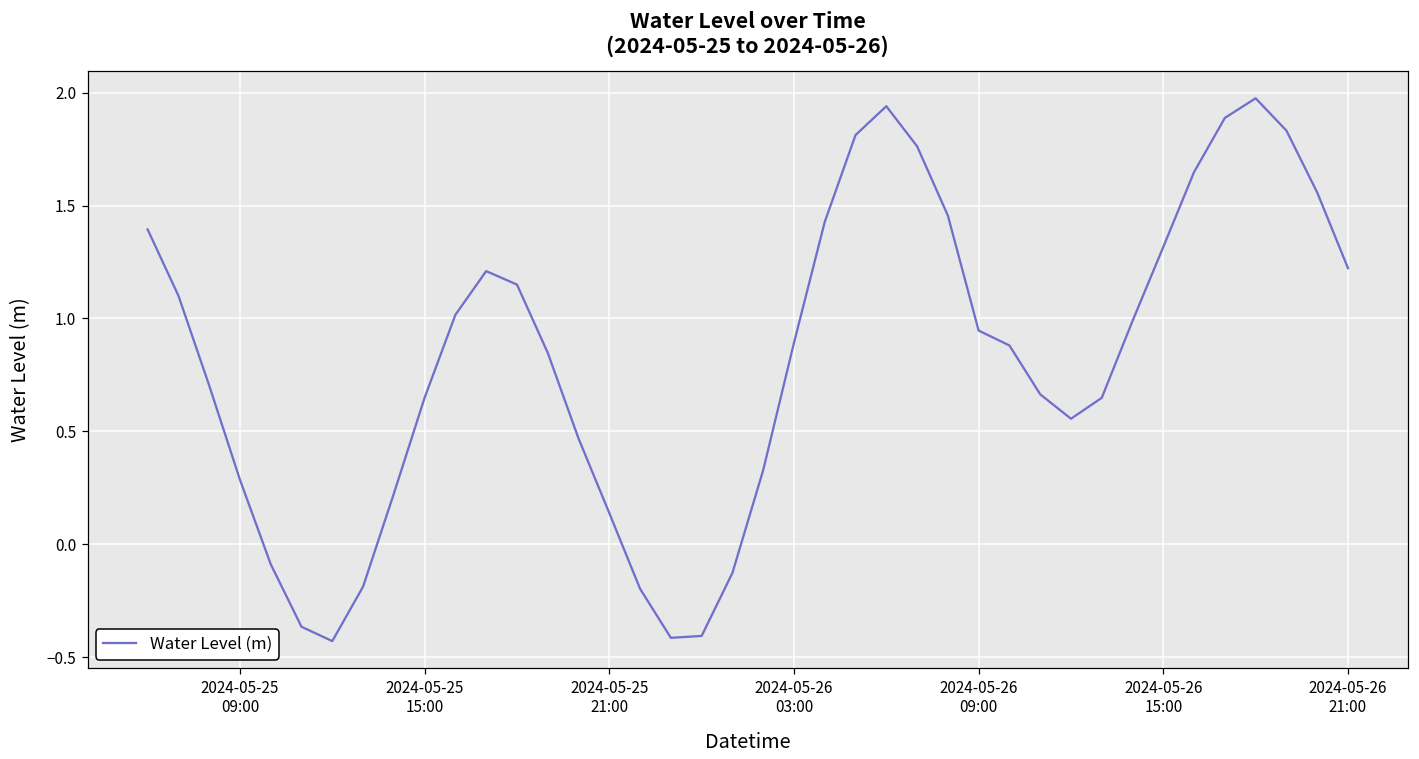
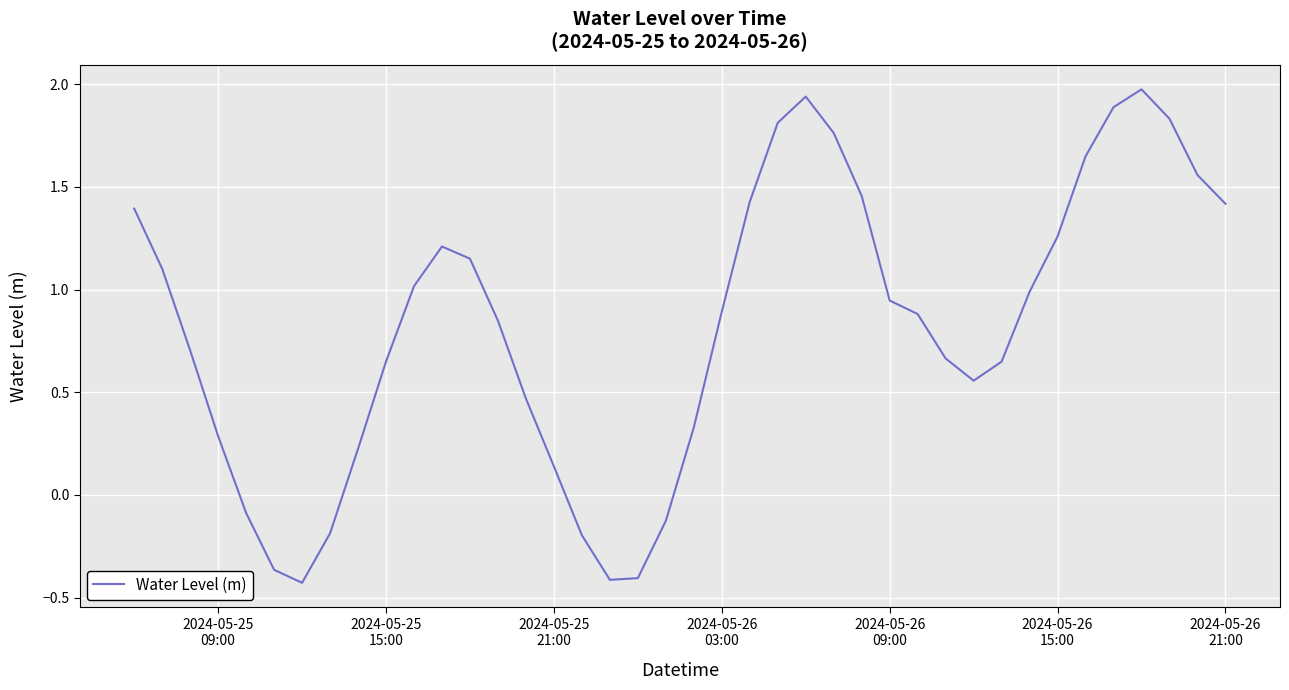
  {
    "2024-05-25 09:00": 0.29,
    "2024-05-25 15:00": 0.65,
    "2024-05-25 21:00": 0.14,
    "2024-05-26 03:00": 0.89,
    "2024-05-26 09:00": 0.95,
-   "2024-05-26 15:00": 1.32,
-   "2024-05-26 21:00": 1.22
+   "2024-05-26 15:00": 1.26,
+   "2024-05-26 21:00": 1.42
  }
